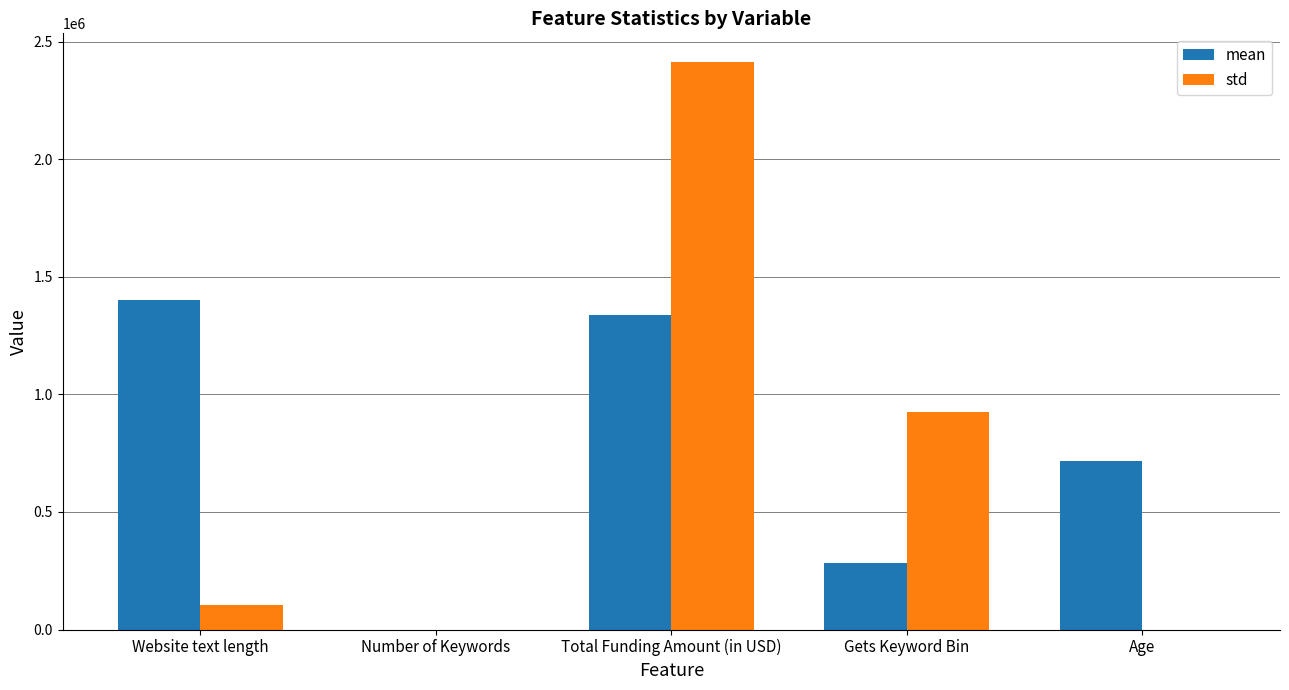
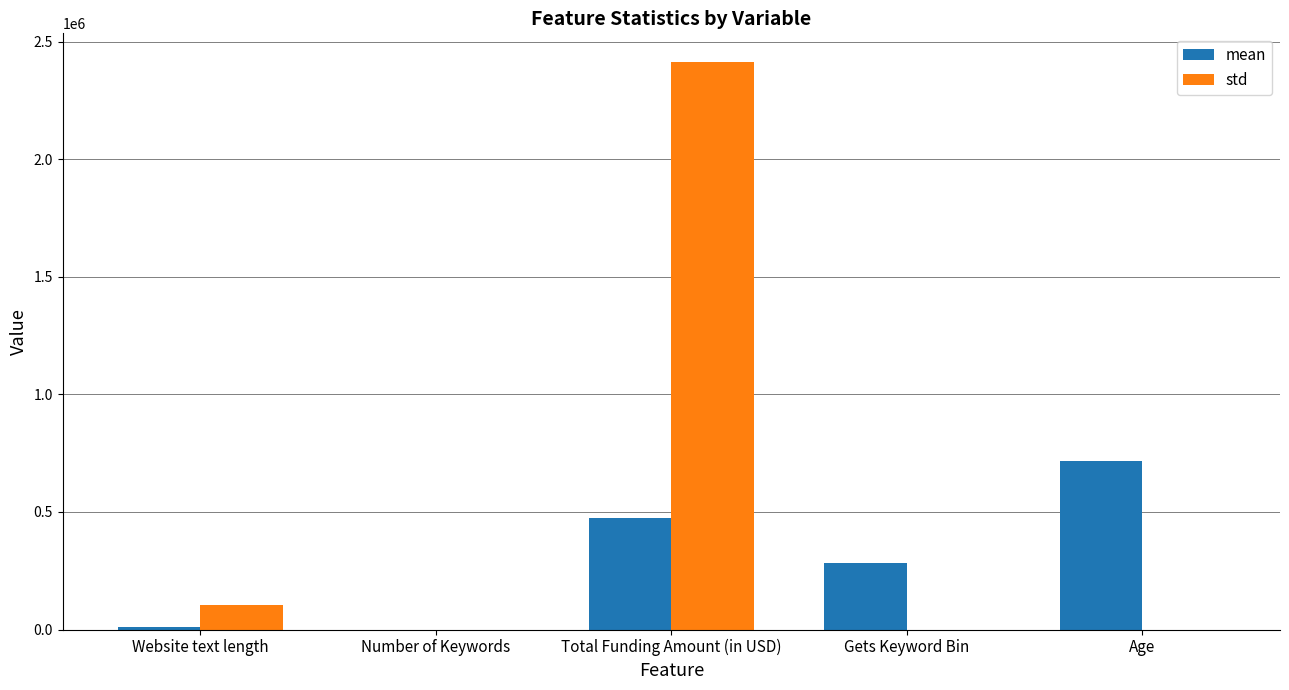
  {
    "mean": {
-     "Website text length": 1400000,
-     "Total Funding Amount (in USD)": 1340000,
+     "Website text length": 10000,
+     "Total Funding Amount (in USD)": 470000,
      "Gets Keyword Bin": 280000,
      "Age": 720000
    },
    "std": {
      "Website text length": 110000,
      "Total Funding Amount (in USD)": 2410000,
-     "Gets Keyword Bin": 920000
+     "Gets Keyword Bin": 0
    }
  }
